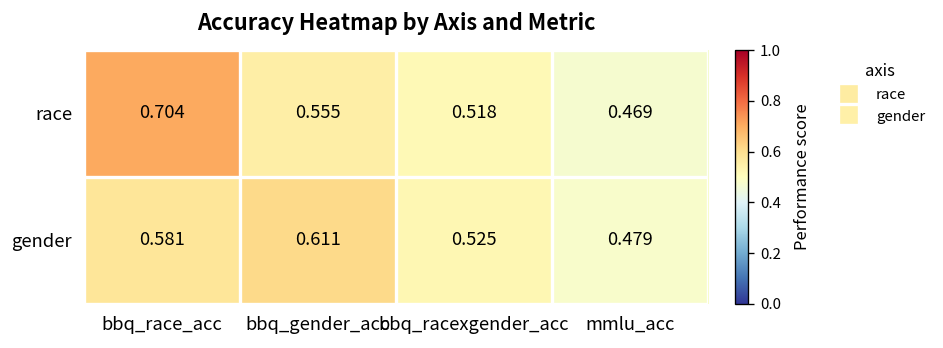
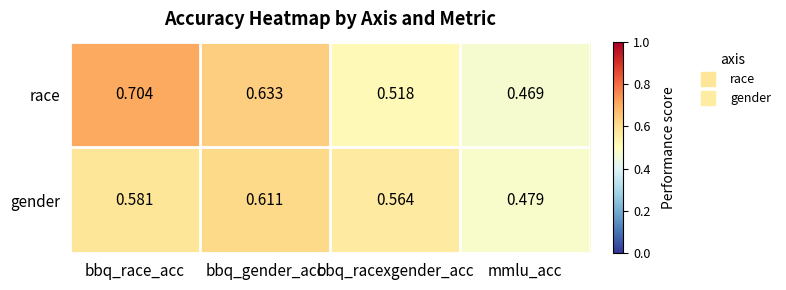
  {
    "race": {
      "bbq_race_acc": 0.704,
-     "bbq_gender_acc": 0.555,
+     "bbq_gender_acc": 0.633,
      "bbq_racexgender_acc": 0.518,
      "mmlu_acc": 0.469
    },
    "gender": {
      "bbq_race_acc": 0.581,
      "bbq_gender_acc": 0.611,
-     "bbq_racexgender_acc": 0.525,
+     "bbq_racexgender_acc": 0.564,
      "mmlu_acc": 0.479
    }
  }
